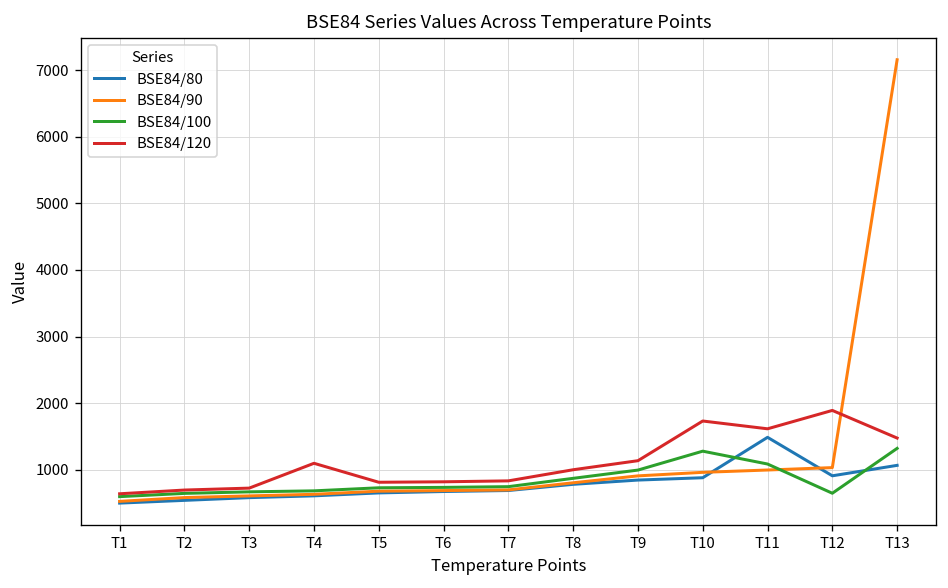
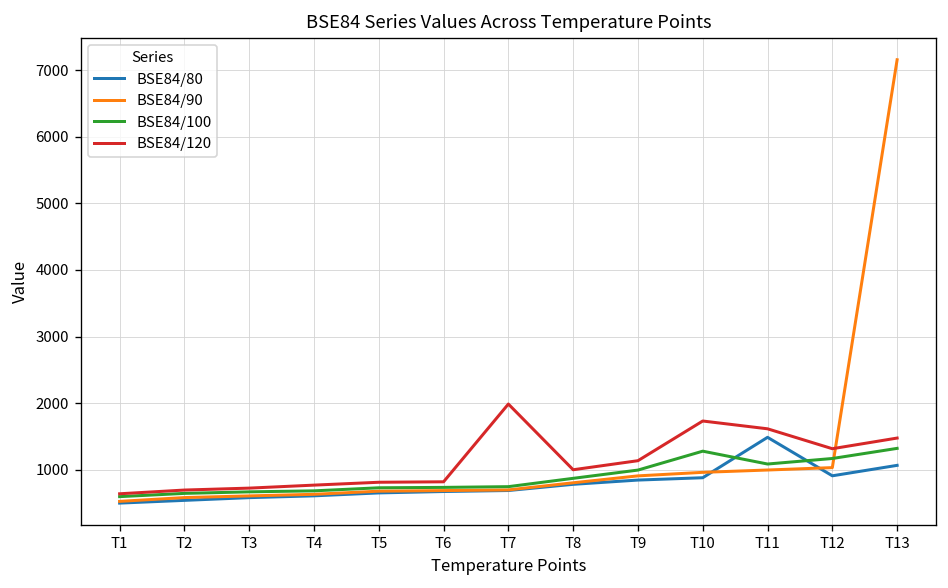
  {
    "BSE84/80": {
      "T9": 800,
      "T10": 900,
      "T11": 1500,
      "T12": 900,
      "T13": 1100
    },
    "BSE84/90": {
      "T9": 900,
      "T10": 1000,
      "T11": 1000,
      "T12": 1000,
      "T13": 7200
    },
    "BSE84/100": {
      "T2": 600,
      "T3": 700,
      "T4": 700,
      "T5": 700,
      "T6": 700,
      "T7": 700,
      "T8": 900,
      "T9": 1000,
      "T10": 1300,
      "T11": 1100,
-     "T12": 600,
+     "T12": 1200,
      "T13": 1300
    },
    "BSE84/120": {
      "T2": 700,
      "T3": 700,
-     "T4": 1100,
+     "T4": 800,
      "T5": 800,
      "T6": 800,
-     "T7": 800,
+     "T7": 2000,
      "T8": 1000,
      "T9": 1100,
      "T10": 1700,
      "T11": 1600,
-     "T12": 1900,
+     "T12": 1300,
      "T13": 1500
    }
  }
